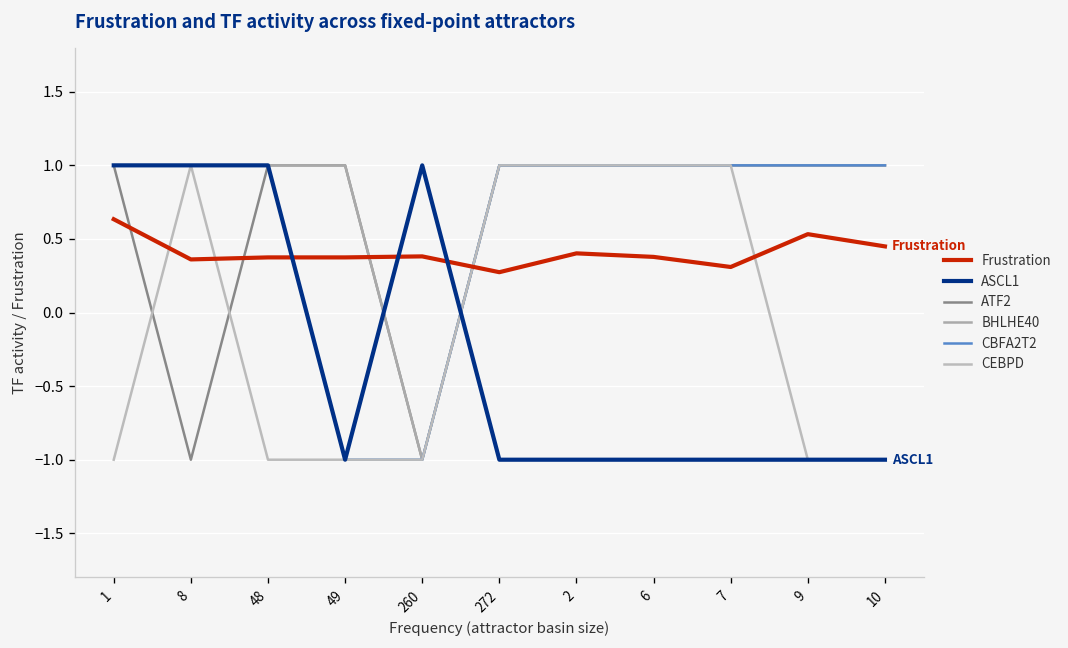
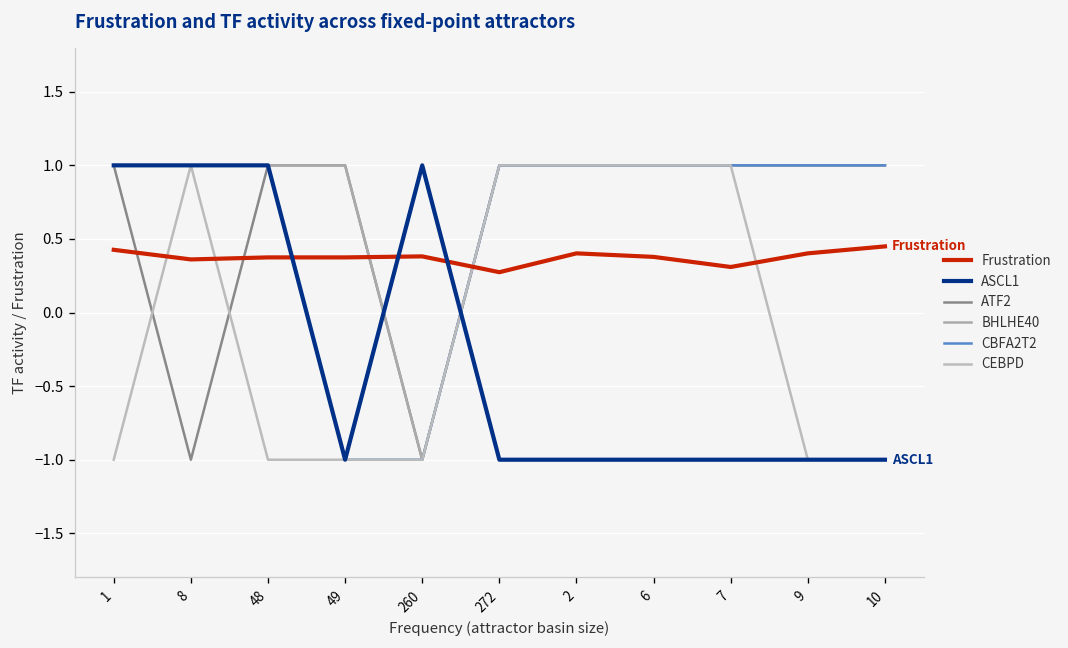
  {
    "Frustration": {
-     "1": 0.63,
+     "1": 0.43,
      "8": 0.36,
      "48": 0.37,
      "49": 0.37,
      "260": 0.38,
      "272": 0.27,
      "2": 0.40,
      "6": 0.38,
      "7": 0.31,
-     "9": 0.53,
+     "9": 0.40,
      "10": 0.45
    },
    "ASCL1": {
      "260": 1.00,
      "272": -1.00,
      "2": -1.00,
      "6": -1.00,
      "7": -1.00
    }
  }
